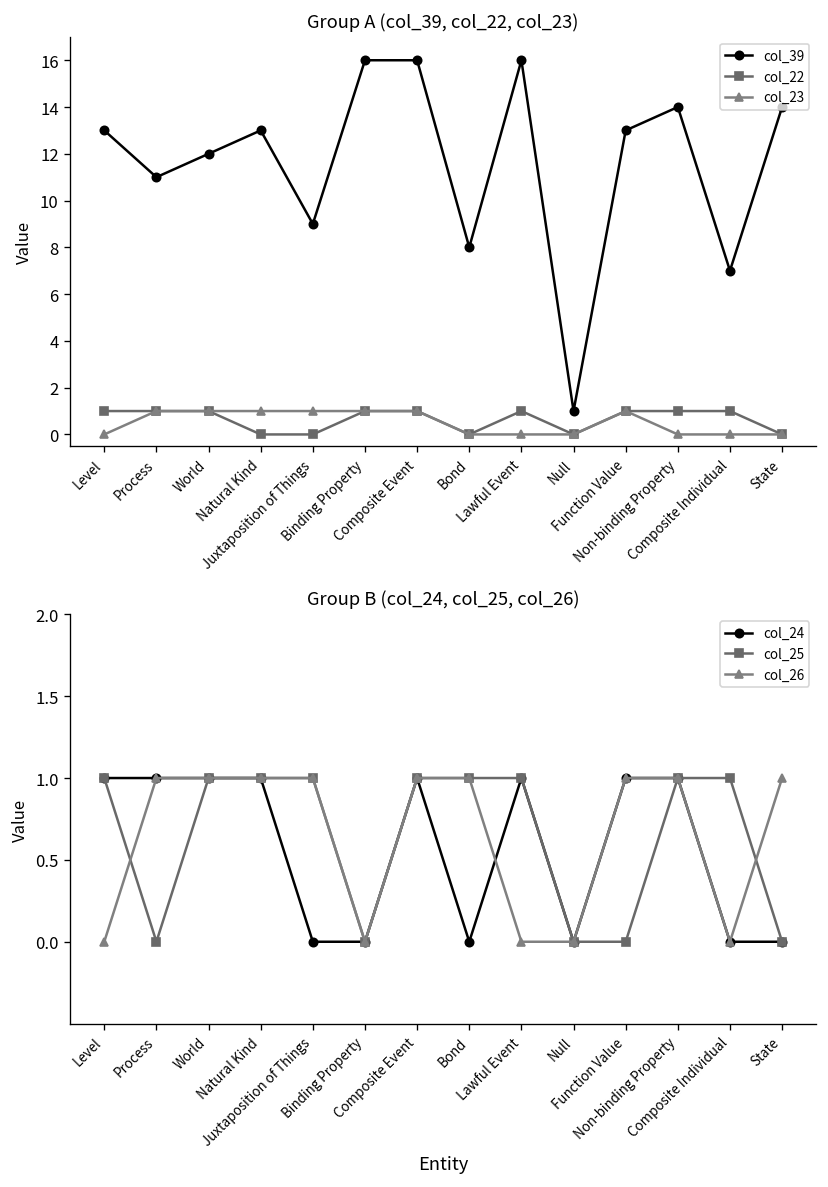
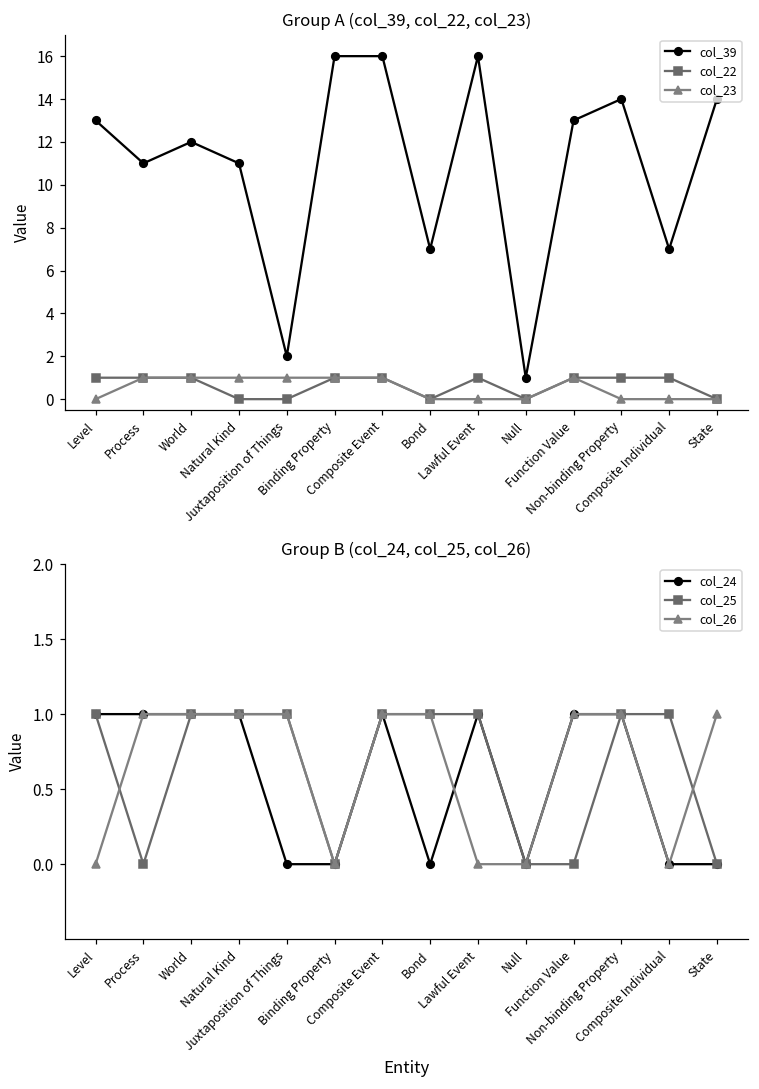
  {
    "Group A (col_39, col_22, col_23)": {
      "col_39": {
        "Level": 13,
        "Process": 11,
        "World": 12,
-       "Natural Kind": 13,
-       "Juxtaposition of Things": 9,
+       "Natural Kind": 11,
+       "Juxtaposition of Things": 2,
        "Binding Property": 16,
        "Composite Event": 16,
-       "Bond": 8,
+       "Bond": 7,
        "Lawful Event": 16,
        "Null": 1,
        "Function Value": 13,
        "Non-binding Property": 14,
        "Composite Individual": 7,
        "State": 14
      }
    },
    "Group B (col_24, col_25, col_26)": {
      "col_24": {
        "Juxtaposition of Things": 0.00,
        "Bond": 0.00
      }
    }
  }
